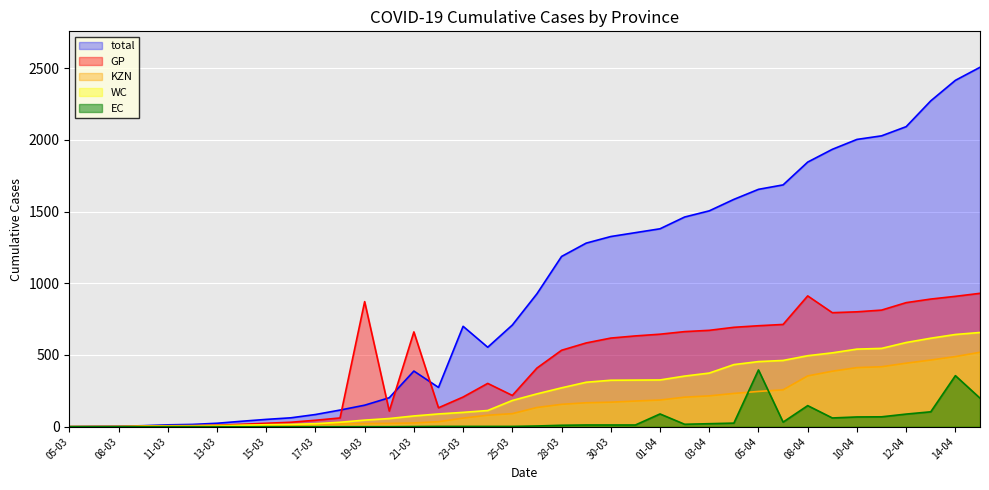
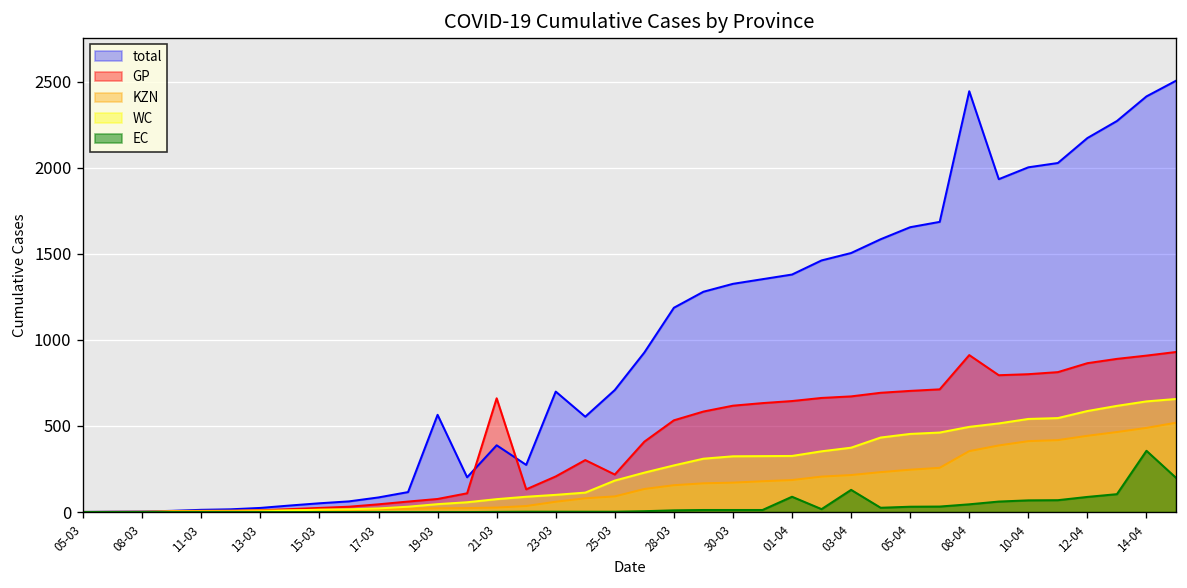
  {
    "total": {
      "15-03": 50,
      "17-03": 90,
-     "19-03": 150,
+     "19-03": 570,
      "21-03": 390,
      "23-03": 700,
      "25-03": 710,
      "28-03": 1190,
      "30-03": 1330,
      "01-04": 1380,
      "03-04": 1510,
      "05-04": 1660,
-     "08-04": 1850,
+     "08-04": 2450,
      "10-04": 2000,
-     "12-04": 2090,
+     "12-04": 2170,
      "14-04": 2420
    },
    "GP": {
      "17-03": 50,
-     "19-03": 870,
+     "19-03": 80,
      "21-03": 660,
      "23-03": 210,
      "25-03": 220,
      "28-03": 530,
      "30-03": 620,
      "01-04": 650,
      "03-04": 670,
      "05-04": 700,
      "08-04": 910,
      "10-04": 800,
      "12-04": 870,
      "14-04": 910
    },
    "EC": {
      "19-03": 0,
      "21-03": 0,
      "23-03": 0,
      "25-03": 0,
      "28-03": 10,
      "30-03": 10,
      "01-04": 90,
-     "03-04": 20,
-     "05-04": 400,
-     "08-04": 150,
+     "03-04": 130,
+     "05-04": 30,
+     "08-04": 50,
      "10-04": 70,
      "12-04": 90,
      "14-04": 360
    }
  }
